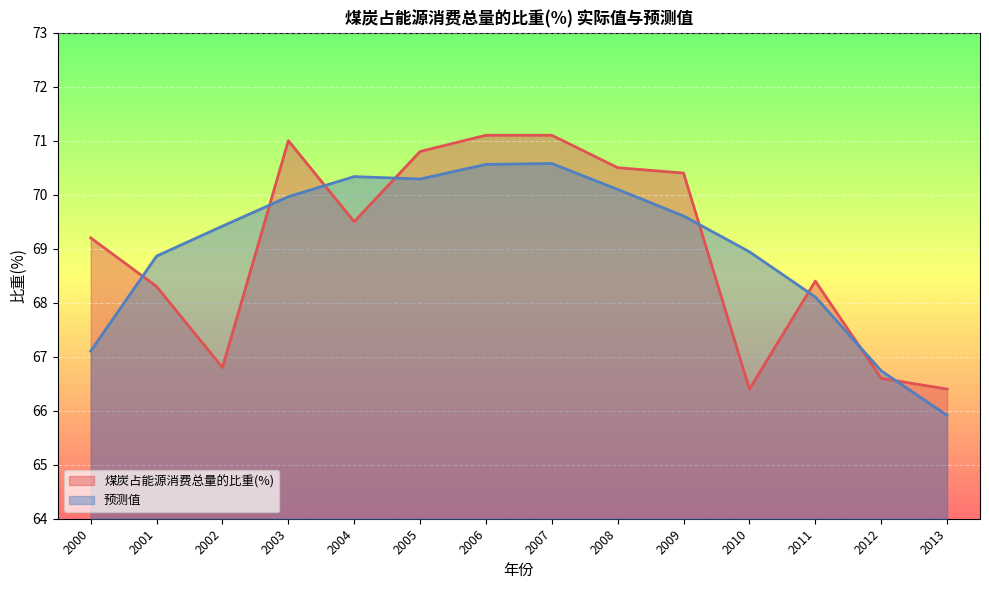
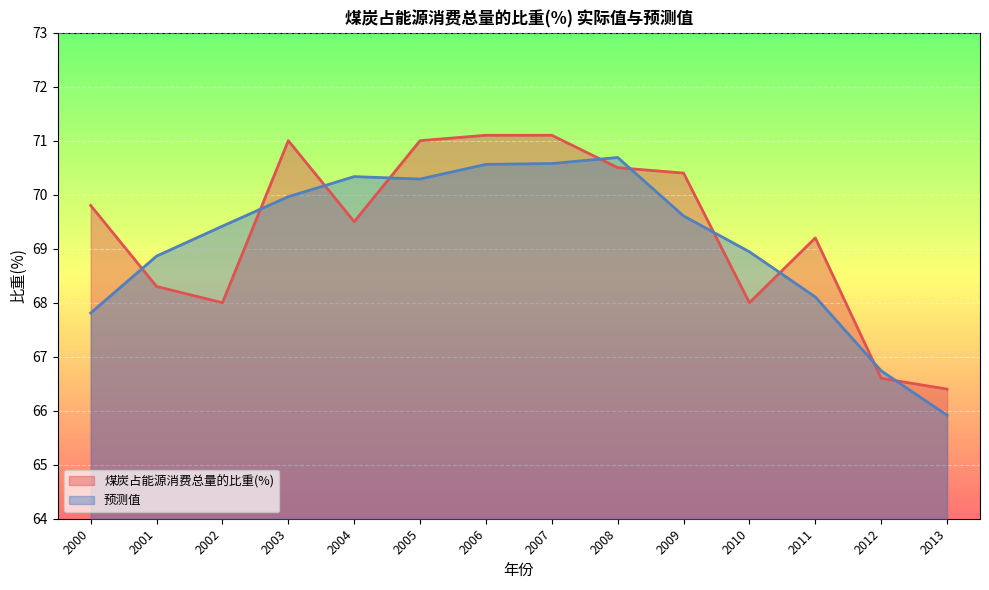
  {
    "煤炭占能源消费总量的比重(%)": {
-     "2000": 69.2,
+     "2000": 69.8,
      "2001": 68.3,
-     "2002": 66.8,
+     "2002": 68.0,
      "2003": 71.0,
      "2004": 69.5,
-     "2005": 70.8,
+     "2005": 71.0,
      "2006": 71.1,
      "2007": 71.1,
      "2008": 70.5,
      "2009": 70.4,
-     "2010": 66.4,
-     "2011": 68.4,
+     "2010": 68.0,
+     "2011": 69.2,
      "2012": 66.6,
      "2013": 66.4
    },
    "预测值": {
-     "2000": 67.1,
+     "2000": 67.8,
      "2001": 68.9,
      "2002": 69.4,
      "2003": 70.0,
      "2004": 70.3,
      "2005": 70.3,
      "2006": 70.6,
      "2007": 70.6,
-     "2008": 70.1,
+     "2008": 70.7,
      "2009": 69.6,
      "2010": 68.9,
      "2011": 68.1,
      "2012": 66.7,
      "2013": 65.9
    }
  }
